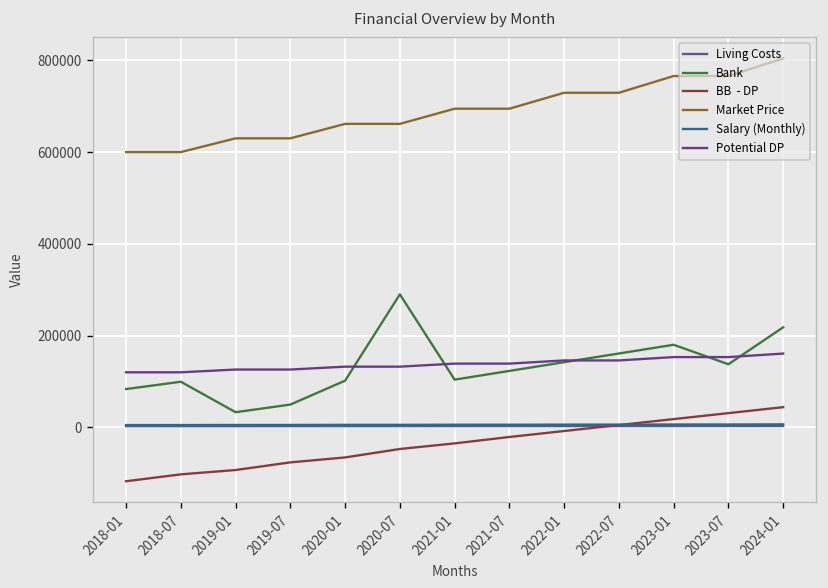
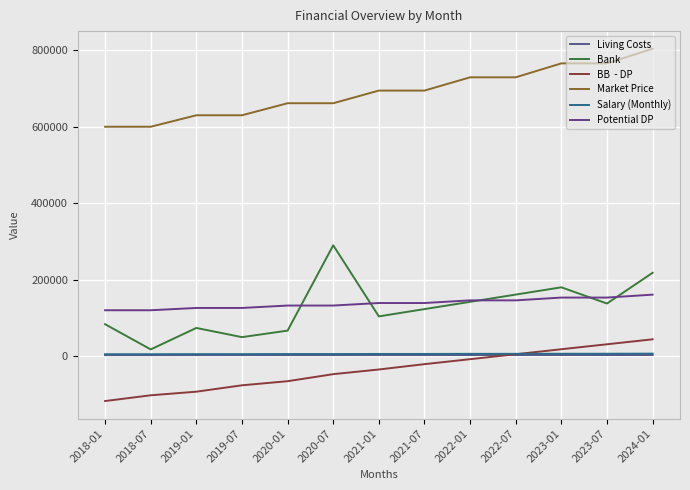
  {
    "Bank": {
      "2018-01": 80000,
-     "2018-07": 100000,
-     "2019-01": 30000,
+     "2018-07": 20000,
+     "2019-01": 70000,
      "2019-07": 50000,
-     "2020-01": 100000,
+     "2020-01": 70000,
      "2020-07": 290000,
      "2021-01": 100000,
      "2021-07": 120000,
      "2022-07": 160000,
      "2023-01": 180000,
      "2023-07": 140000,
      "2024-01": 220000
    }
  }
